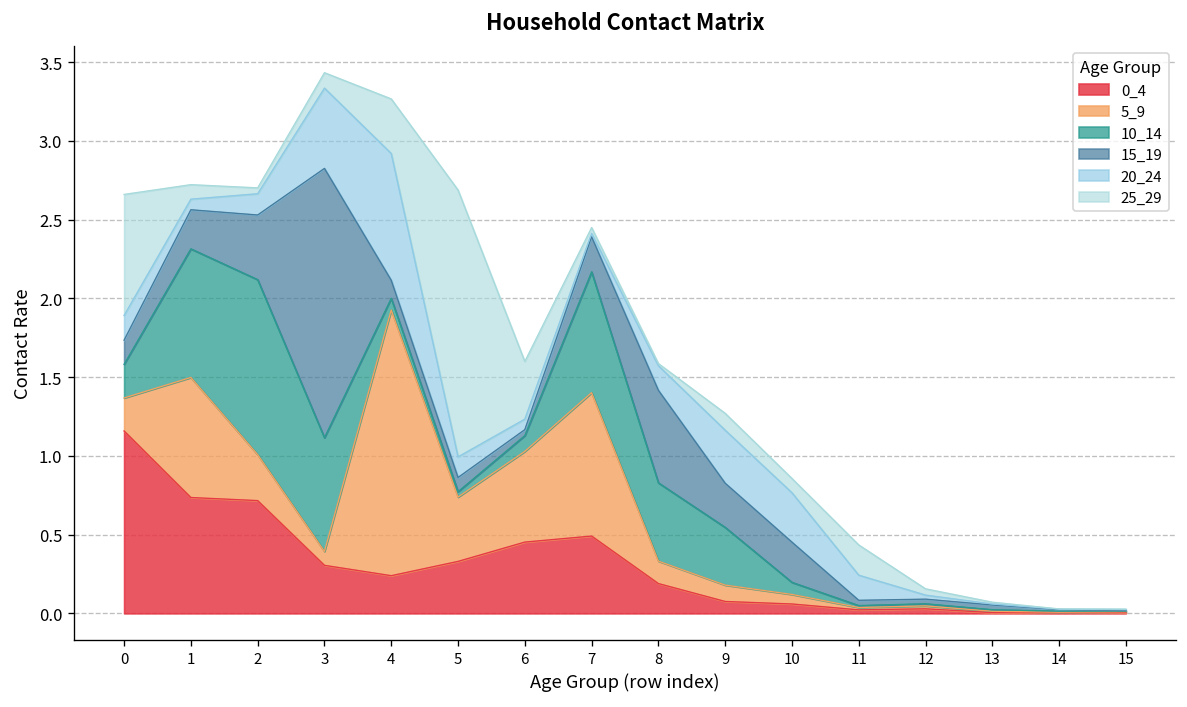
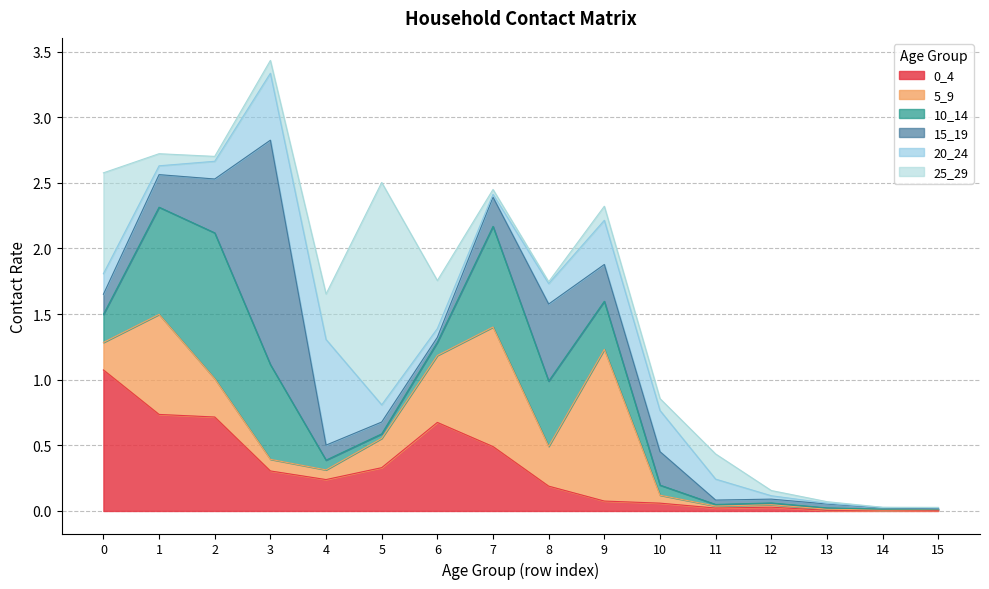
  {
    "0_4": {
-     "0": 1.16,
+     "0": 1.07,
      "1": 0.74,
      "2": 0.72,
      "3": 0.31,
      "4": 0.24,
      "5": 0.33,
-     "6": 0.45,
+     "6": 0.67,
      "7": 0.49,
      "8": 0.19,
      "9": 0.08,
      "10": 0.06
    },
    "5_9": {
      "0": 0.21,
      "1": 0.76,
      "2": 0.29,
      "3": 0.09,
-     "4": 1.69,
-     "5": 0.41,
-     "6": 0.58,
+     "4": 0.07,
+     "5": 0.22,
+     "6": 0.51,
      "7": 0.91,
-     "8": 0.14,
-     "9": 0.10,
+     "8": 0.30,
+     "9": 1.16,
      "10": 0.06
    }
  }
